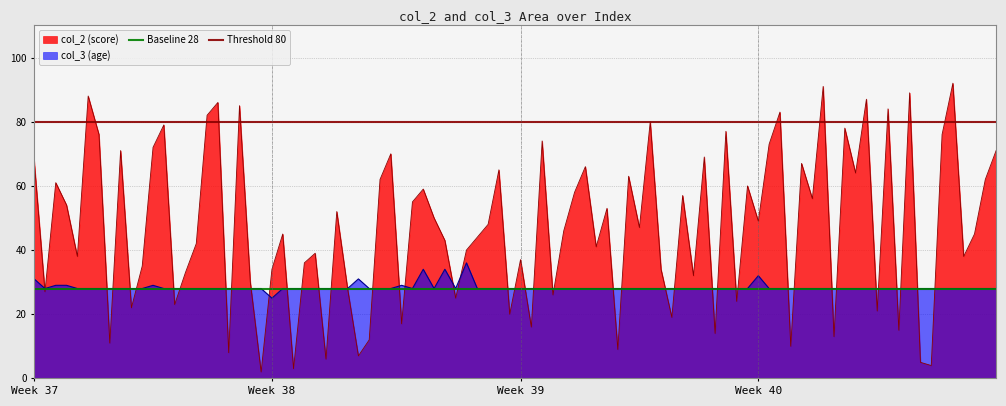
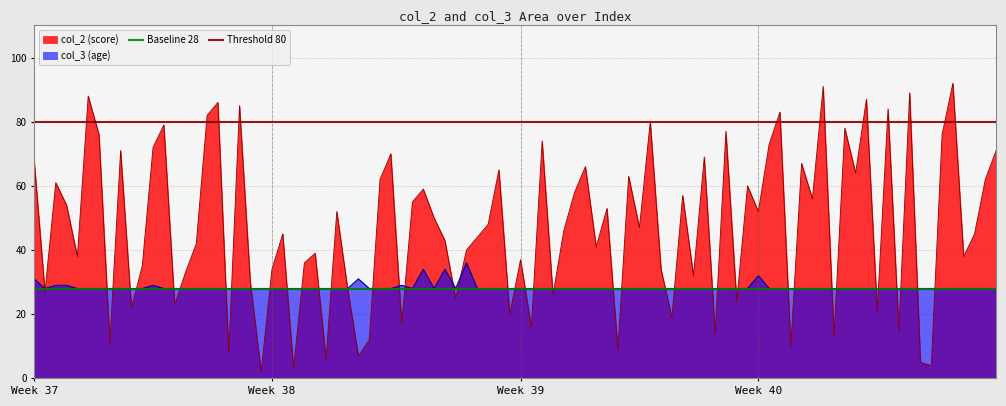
  {
    "col_2 (score)": {
      "Week 37": 68,
      "Week 38": 34,
      "Week 39": 37,
-     "Week 40": 49
+     "Week 40": 52
    },
    "col_3 (age)": {
      "Week 37": 31,
-     "Week 38": 25,
+     "Week 38": 28,
      "Week 39": 28,
      "Week 40": 32
    }
  }
